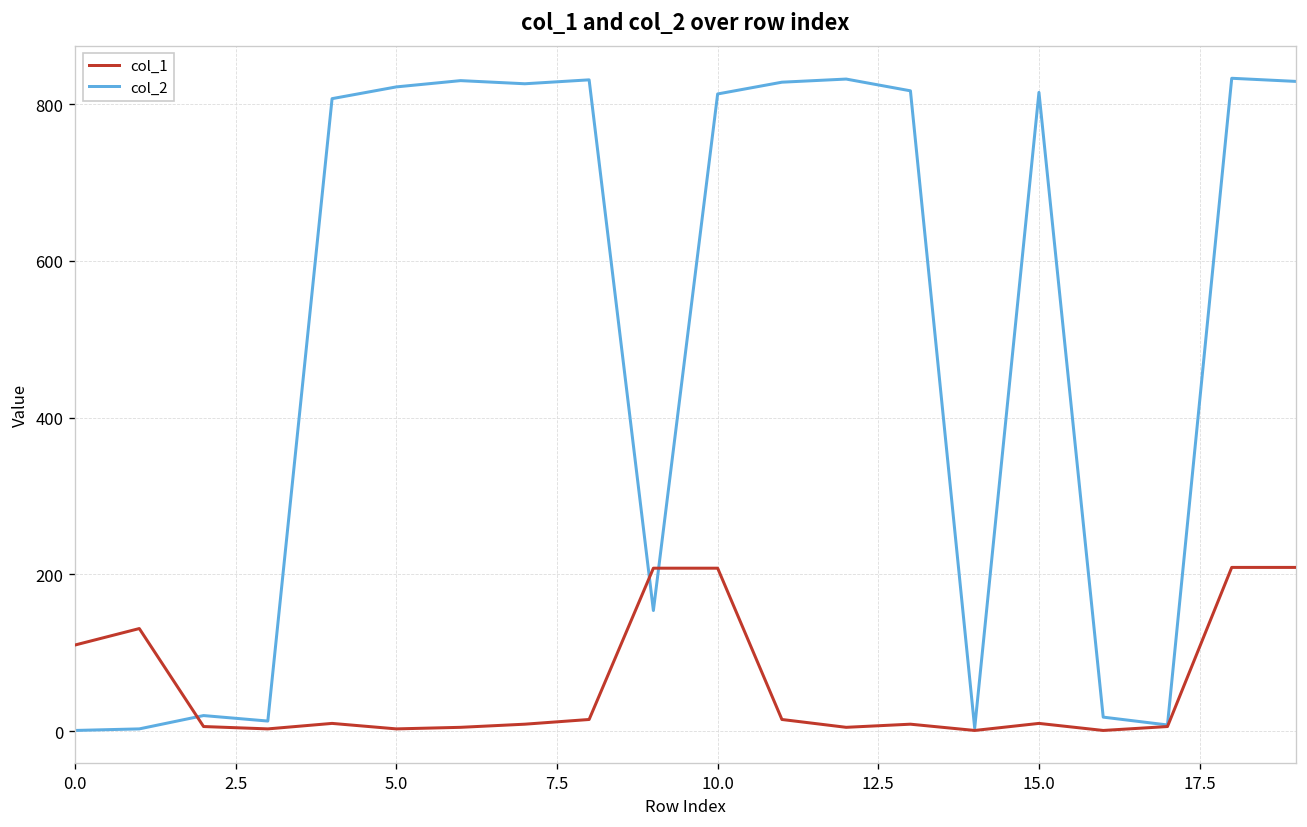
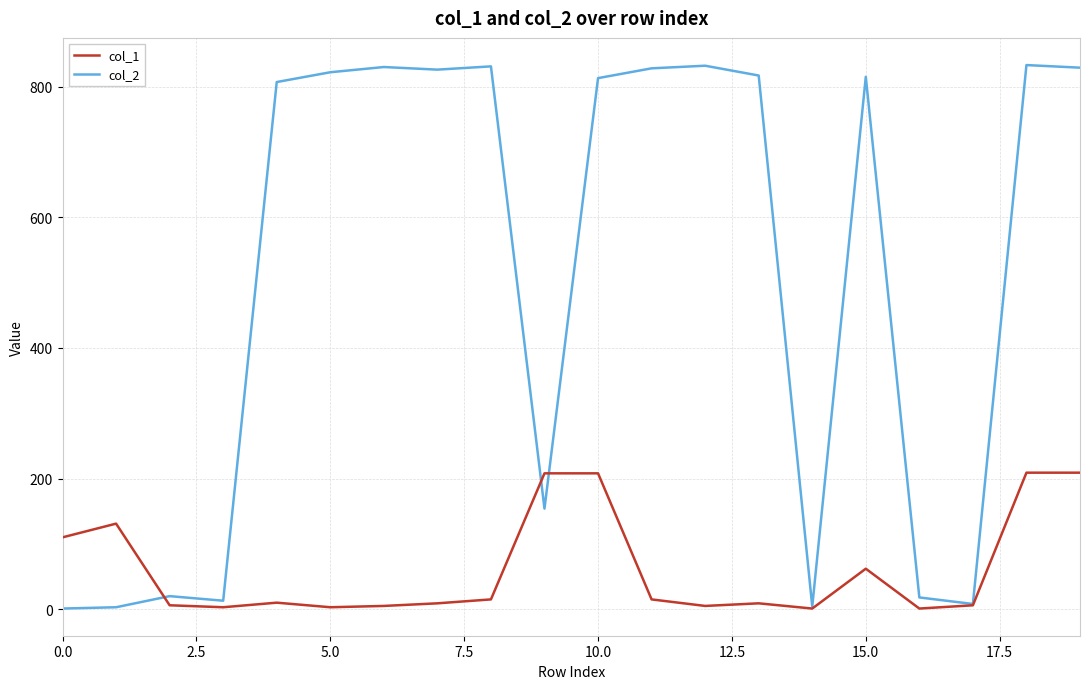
  {
    "col_1": {
      "0.0": 110,
      "5.0": 0,
      "10.0": 210,
-     "15.0": 10
+     "15.0": 60
    },
    "col_2": {
      "0.0": 0,
      "5.0": 820,
      "10.0": 810,
      "15.0": 820
    }
  }
